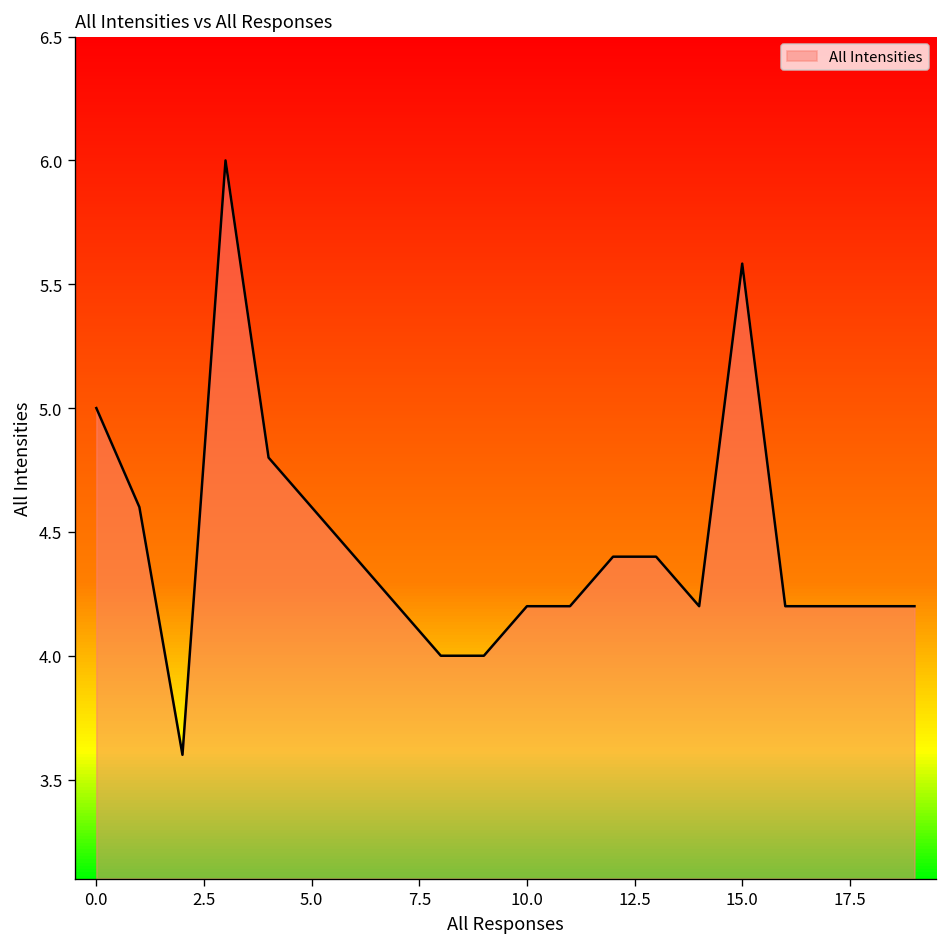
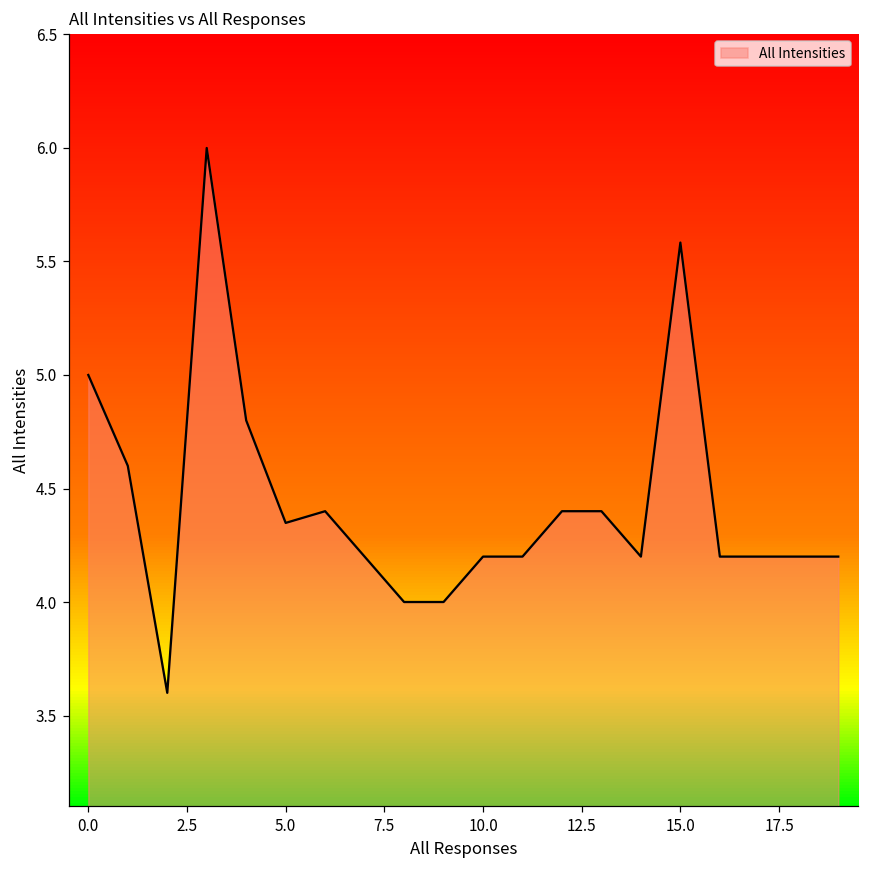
  {
    "0.0": 5.00,
-   "5.0": 4.60,
+   "5.0": 4.35,
    "10.0": 4.20,
    "15.0": 5.58
  }
